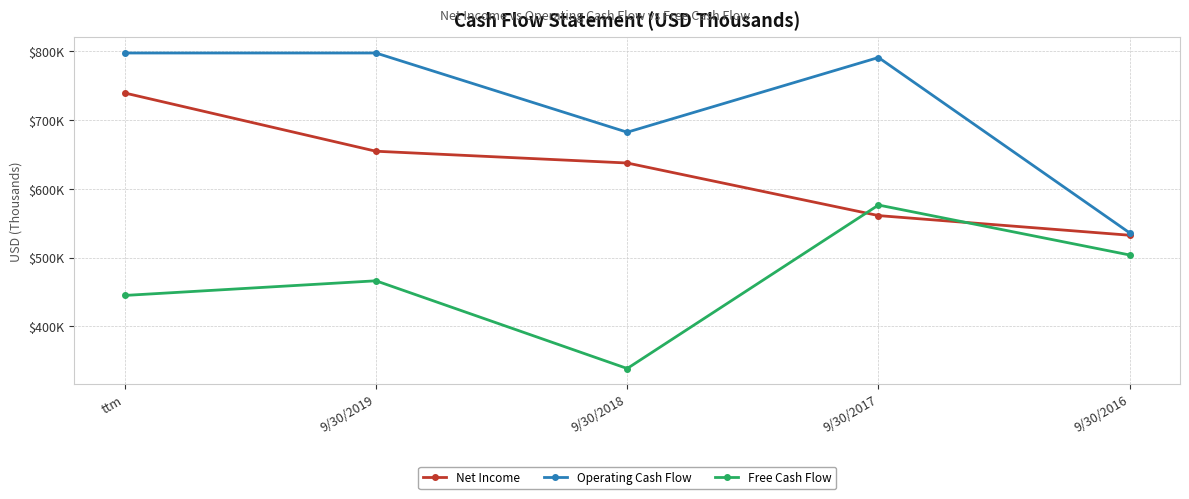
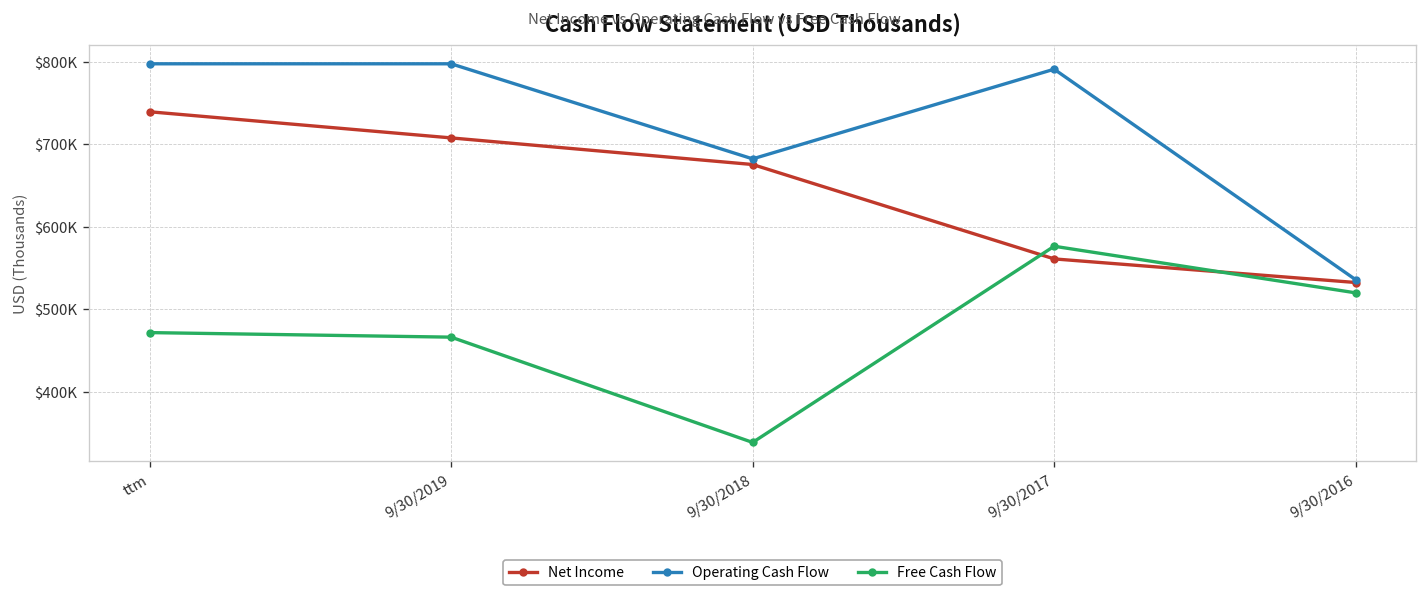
  {
    "Net Income": {
      "ttm": "$740000",
-     "9/30/2019": "$650000",
-     "9/30/2018": "$640000",
+     "9/30/2019": "$710000",
+     "9/30/2018": "$680000",
      "9/30/2017": "$560000"
    },
    "Operating Cash Flow": {
      "ttm": "$800000",
      "9/30/2019": "$800000",
      "9/30/2018": "$680000",
      "9/30/2017": "$790000"
    },
    "Free Cash Flow": {
-     "ttm": "$440000",
+     "ttm": "$470000",
      "9/30/2019": "$470000",
      "9/30/2018": "$340000",
      "9/30/2017": "$580000",
-     "9/30/2016": "$500000"
+     "9/30/2016": "$520000"
    }
  }
